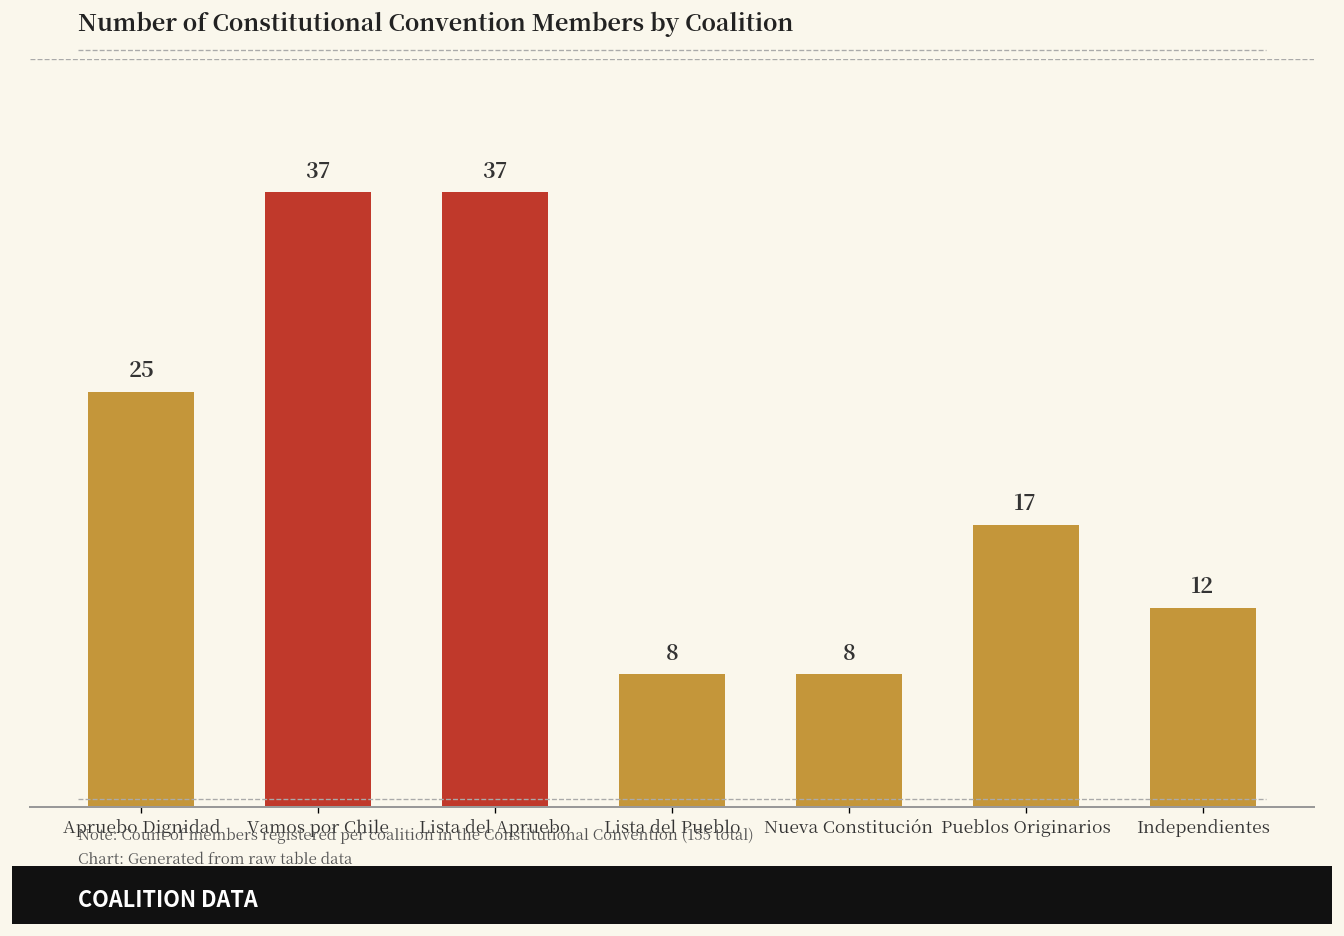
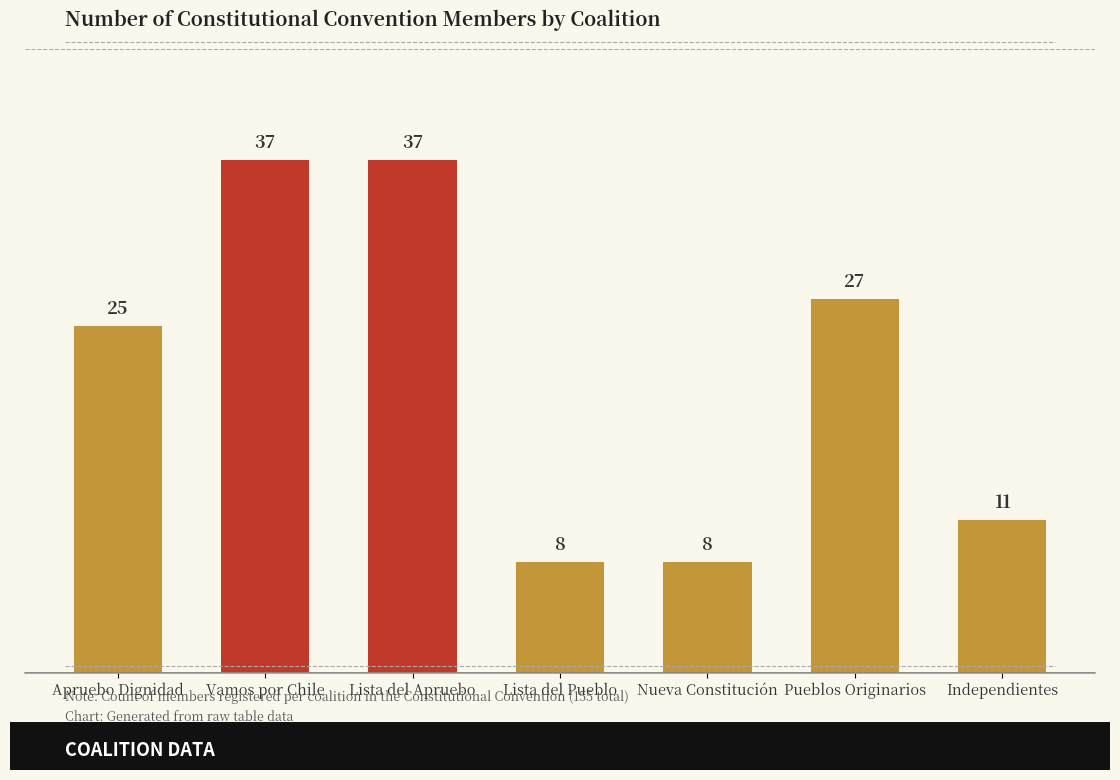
  {
    "Apruebo Dignidad": 25,
    "Vamos por Chile": 37,
    "Lista del Apruebo": 37,
    "Lista del Pueblo": 8,
    "Nueva Constitución": 8,
-   "Pueblos Originarios": 17,
-   "Independientes": 12
+   "Pueblos Originarios": 27,
+   "Independientes": 11
  }
